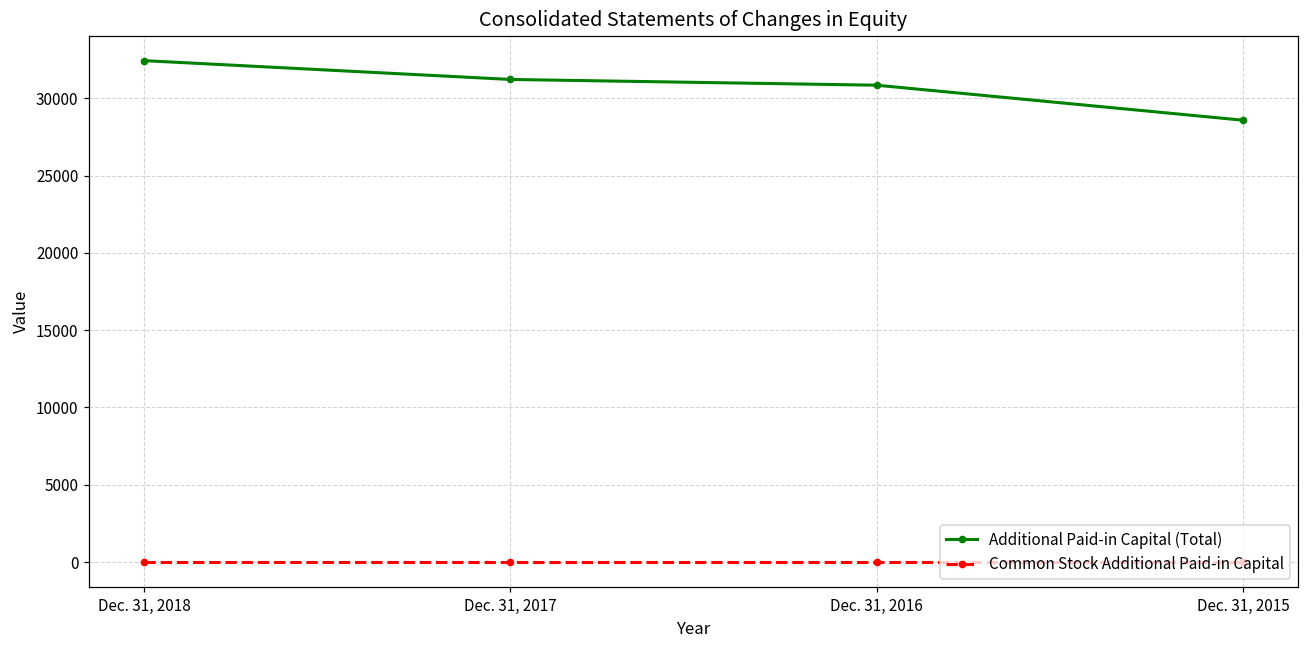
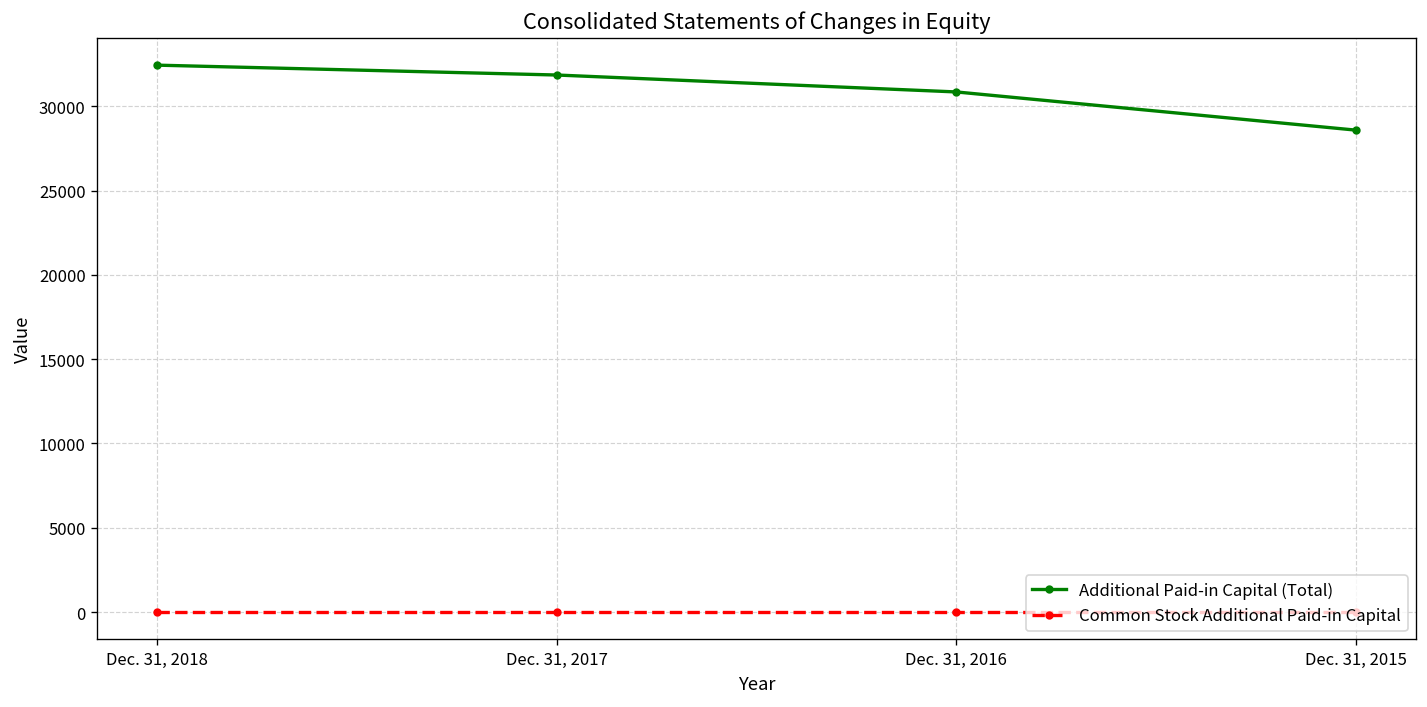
  {
    "Additional Paid-in Capital (Total)": {
      "Dec. 31, 2018": 32400,
-     "Dec. 31, 2017": 31200,
+     "Dec. 31, 2017": 31800,
      "Dec. 31, 2016": 30800,
      "Dec. 31, 2015": 28600
    },
    "Common Stock Additional Paid-in Capital": {
      "Dec. 31, 2018": 0,
      "Dec. 31, 2017": 0,
      "Dec. 31, 2016": 0
    }
  }
